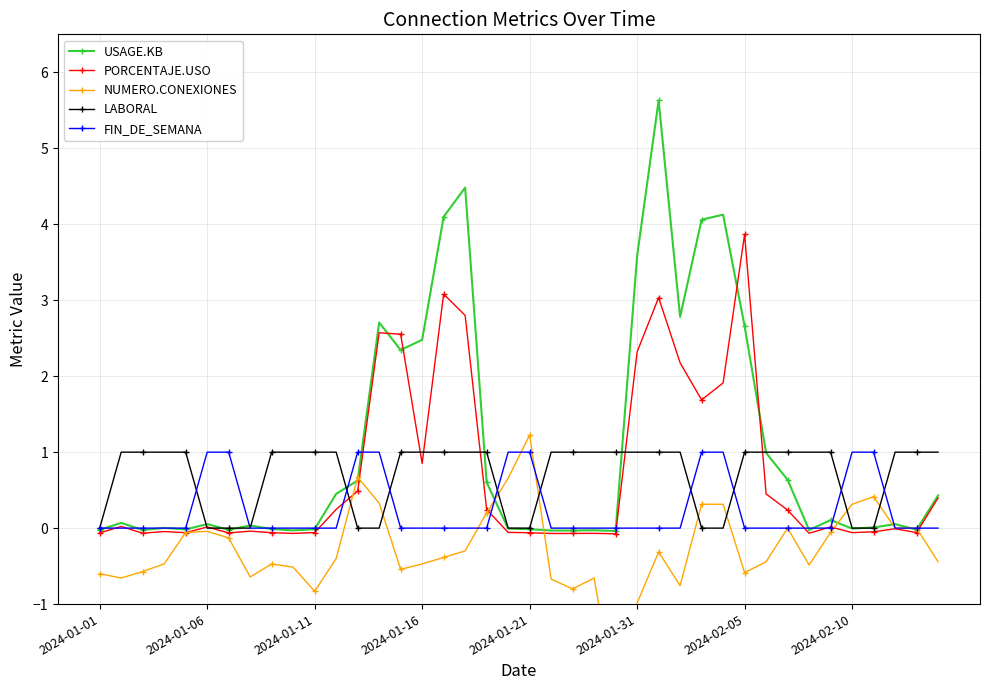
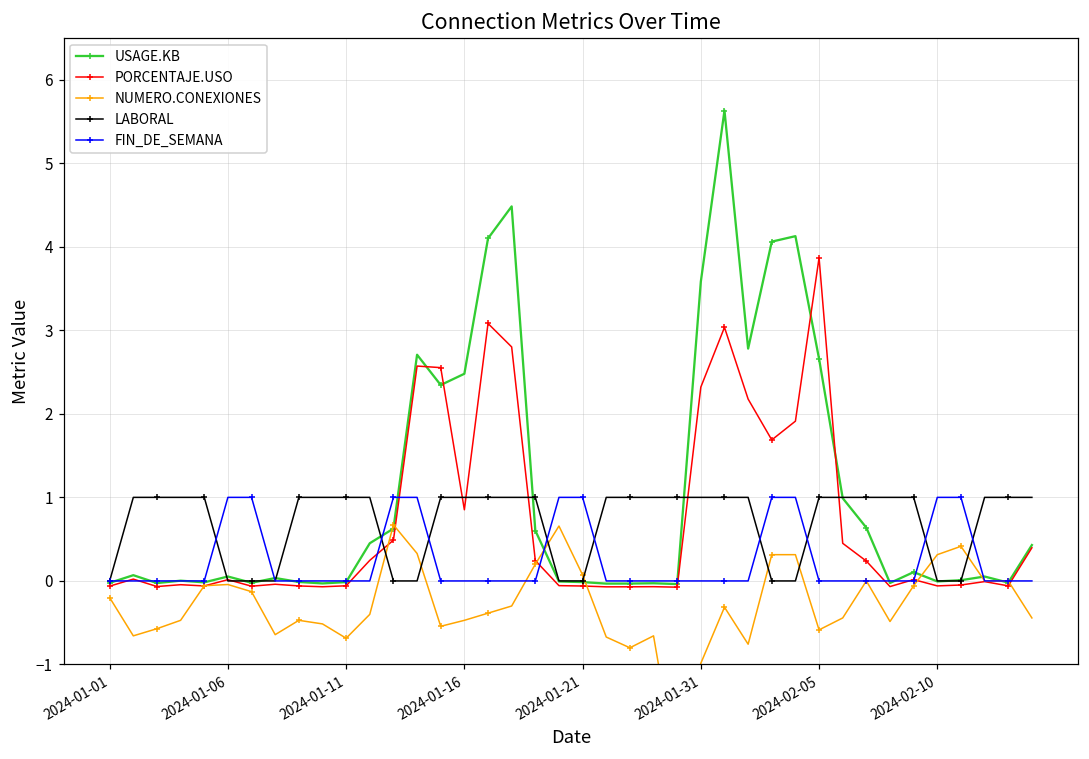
  {
    "USAGE.KB": {
      "2024-01-06": 0.1,
      "2024-01-16": 2.5,
      "2024-01-31": 3.6,
      "2024-02-05": 2.7
    },
    "PORCENTAJE.USO": {
      "2024-01-01": -0.1,
      "2024-01-11": -0.1,
      "2024-01-16": 0.9,
      "2024-01-21": -0.1,
      "2024-01-31": 2.3,
      "2024-02-05": 3.9,
      "2024-02-10": -0.1
    },
    "NUMERO.CONEXIONES": {
-     "2024-01-01": -0.6,
+     "2024-01-01": -0.2,
      "2024-01-06": 0.0,
-     "2024-01-11": -0.8,
+     "2024-01-11": -0.7,
      "2024-01-16": -0.5,
-     "2024-01-21": 1.2,
+     "2024-01-21": 0.1,
      "2024-01-31": -1.0,
      "2024-02-05": -0.6,
      "2024-02-10": 0.3
    },
    "LABORAL": {
      "2024-01-11": 1.0,
      "2024-01-16": 1.0,
      "2024-01-31": 1.0,
      "2024-02-05": 1.0
    },
    "FIN_DE_SEMANA": {
      "2024-01-06": 1.0,
      "2024-01-16": 0.0,
      "2024-01-21": 1.0,
      "2024-01-31": 0.0,
      "2024-02-05": 0.0,
      "2024-02-10": 1.0
    }
  }
